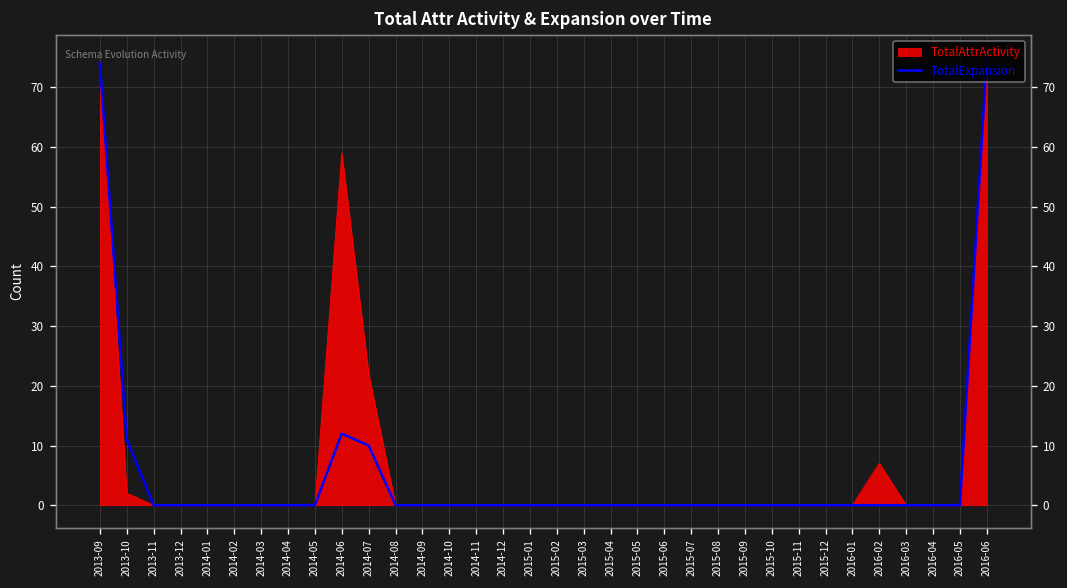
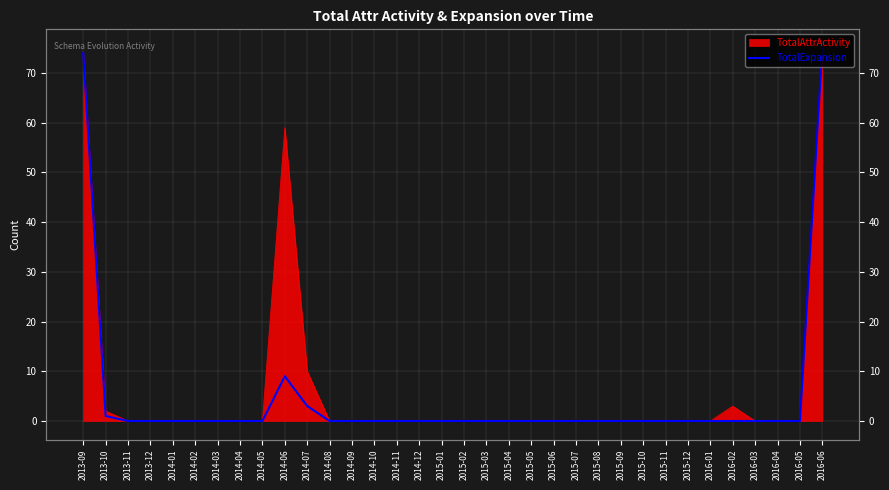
  {
    "TotalAttrActivity": {
      "2013-10": 2,
      "2014-06": 59,
-     "2014-07": 22,
-     "2016-02": 7
+     "2014-07": 10,
+     "2016-02": 3
    },
    "TotalExpansion": {
-     "2013-10": 11,
-     "2014-06": 12,
-     "2014-07": 10,
+     "2013-10": 1,
+     "2014-06": 9,
+     "2014-07": 3,
      "2016-02": 0
    }
  }
